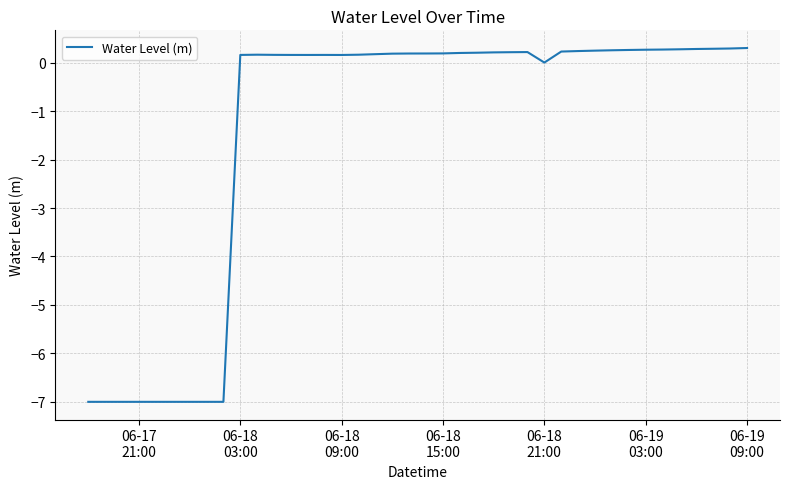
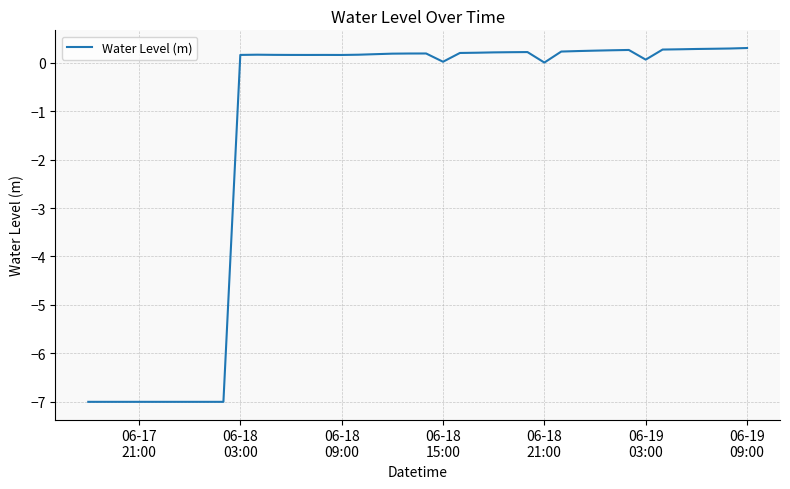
  {
    "06-17 21:00": -7.0,
    "06-18 03:00": 0.2,
    "06-18 09:00": 0.2,
-   "06-18 15:00": 0.2,
+   "06-18 15:00": 0.0,
    "06-18 21:00": 0.0,
-   "06-19 03:00": 0.3,
+   "06-19 03:00": 0.1,
    "06-19 09:00": 0.3
  }
